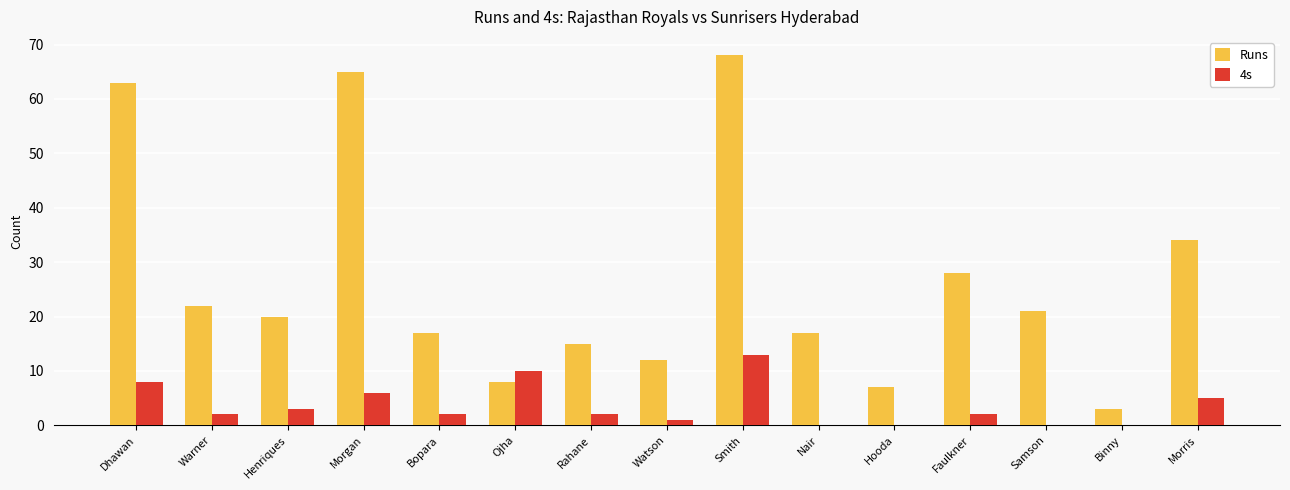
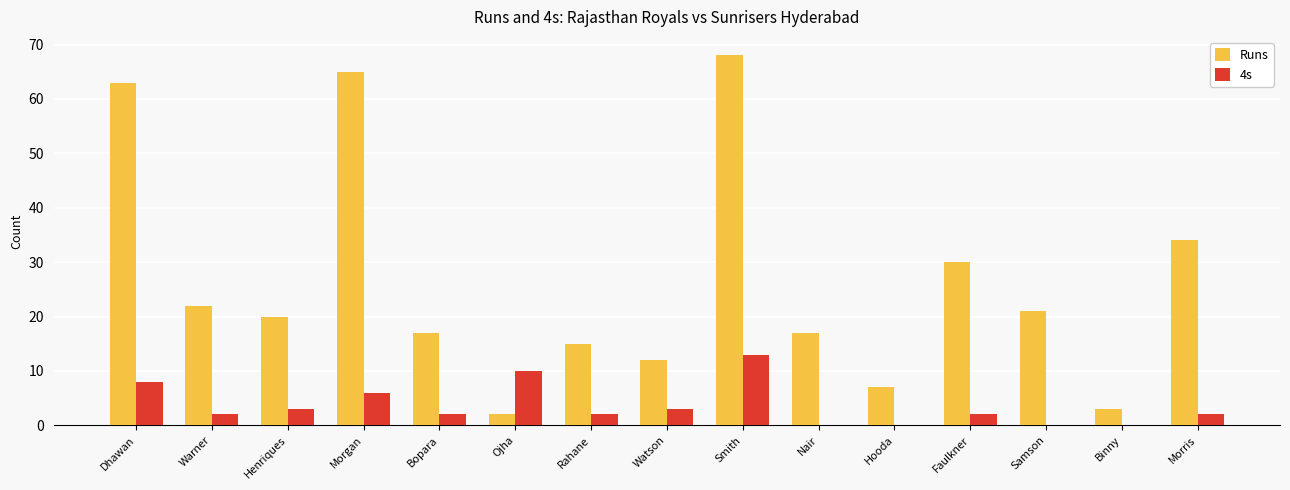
  {
    "Runs": {
      "Dhawan": 63,
      "Warner": 22,
      "Henriques": 20,
      "Morgan": 65,
      "Bopara": 17,
-     "Ojha": 8,
+     "Ojha": 2,
      "Rahane": 15,
      "Watson": 12,
      "Smith": 68,
      "Nair": 17,
      "Hooda": 7,
-     "Faulkner": 28,
+     "Faulkner": 30,
      "Samson": 21,
      "Binny": 3,
      "Morris": 34
    },
    "4s": {
      "Dhawan": 8,
      "Warner": 2,
      "Henriques": 3,
      "Morgan": 6,
      "Bopara": 2,
      "Ojha": 10,
      "Rahane": 2,
-     "Watson": 1,
+     "Watson": 3,
      "Smith": 13,
      "Nair": 0,
      "Hooda": 0,
      "Faulkner": 2,
      "Samson": 0,
      "Binny": 0,
-     "Morris": 5
+     "Morris": 2
    }
  }
